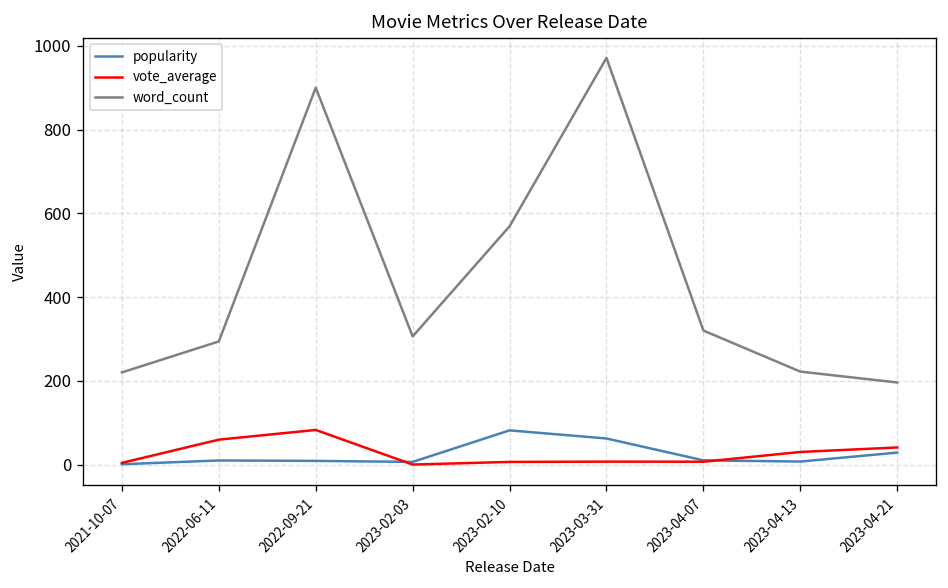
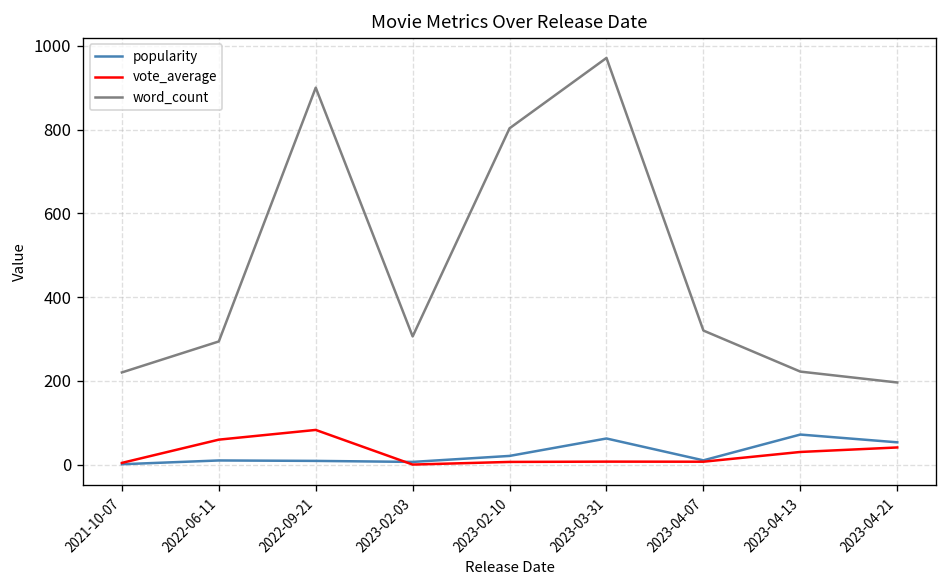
  {
    "popularity": {
      "2022-06-11": 10,
      "2022-09-21": 10,
-     "2023-02-10": 80,
+     "2023-02-10": 20,
      "2023-03-31": 60,
-     "2023-04-13": 10,
-     "2023-04-21": 30
+     "2023-04-13": 70,
+     "2023-04-21": 50
    },
    "vote_average": {
      "2022-06-11": 60,
      "2022-09-21": 80,
      "2023-02-10": 10,
      "2023-03-31": 10,
      "2023-04-13": 30,
      "2023-04-21": 40
    },
    "word_count": {
      "2021-10-07": 220,
      "2022-06-11": 290,
      "2022-09-21": 900,
      "2023-02-03": 310,
-     "2023-02-10": 570,
+     "2023-02-10": 800,
      "2023-03-31": 970,
      "2023-04-07": 320,
      "2023-04-13": 220,
      "2023-04-21": 200
    }
  }
